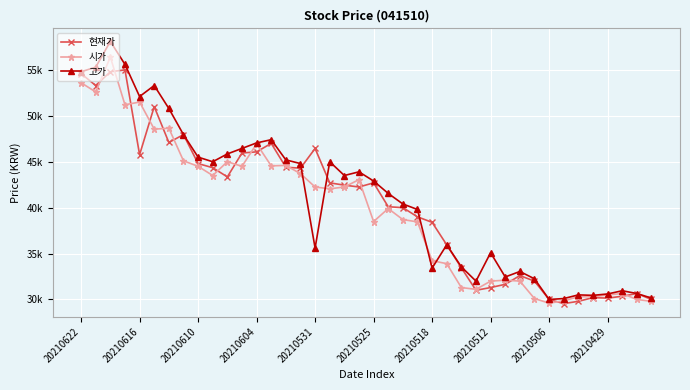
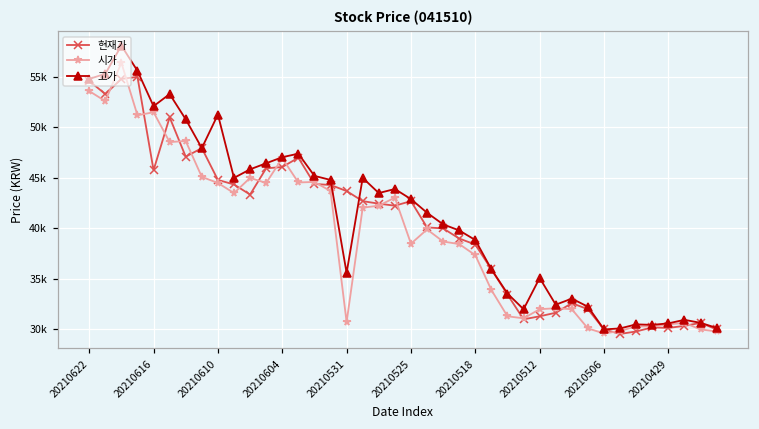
  {
    "현재가": {
      "20210616": 46000,
      "20210610": 45000,
      "20210604": 46000,
-     "20210531": 46000,
+     "20210531": 44000,
      "20210518": 38000,
      "20210512": 31000,
      "20210429": 30000
    },
    "시가": {
      "20210622": 54000,
      "20210616": 52000,
      "20210610": 45000,
-     "20210531": 42000,
+     "20210531": 31000,
      "20210525": 38000,
-     "20210518": 34000,
+     "20210518": 37000,
      "20210512": 32000,
      "20210506": 30000
    },
    "고가": {
      "20210616": 52000,
-     "20210610": 46000,
+     "20210610": 51000,
      "20210531": 36000,
-     "20210518": 33000,
+     "20210518": 39000,
      "20210512": 35000
    }
  }
